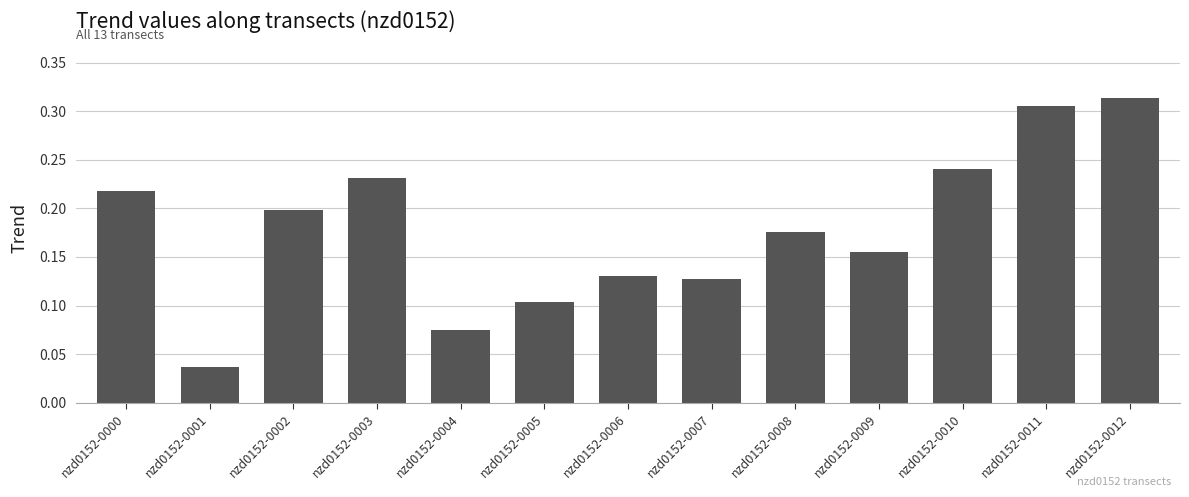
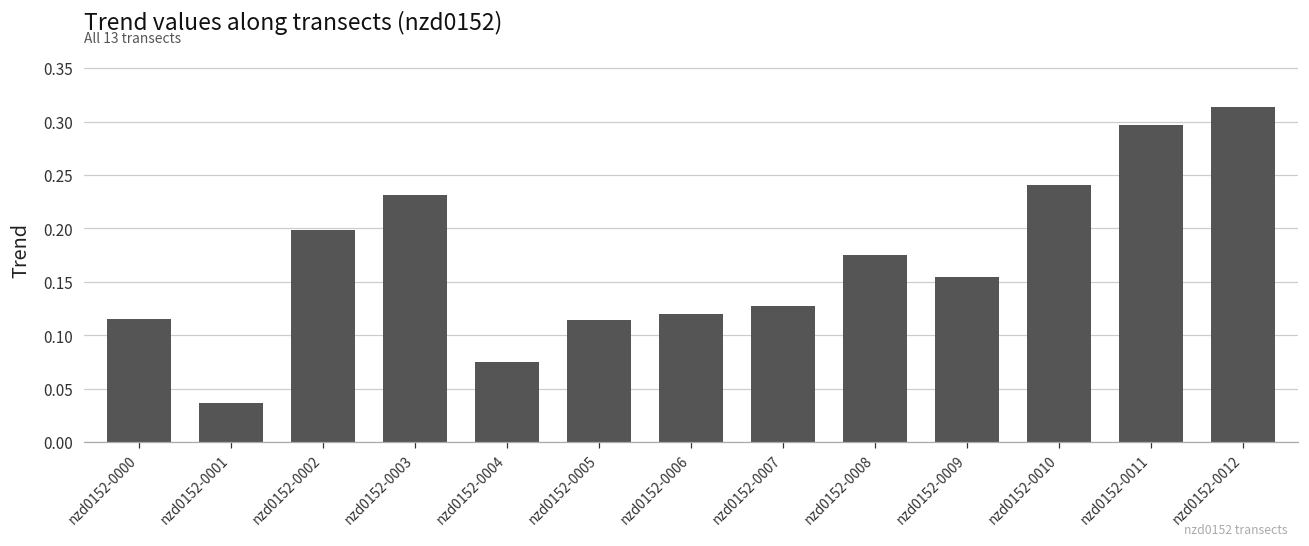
  {
-   "nzd0152-0000": 0.22,
+   "nzd0152-0000": 0.12,
    "nzd0152-0001": 0.04,
    "nzd0152-0002": 0.20,
    "nzd0152-0003": 0.23,
    "nzd0152-0004": 0.07,
-   "nzd0152-0005": 0.10,
-   "nzd0152-0006": 0.13,
+   "nzd0152-0005": 0.11,
+   "nzd0152-0006": 0.12,
    "nzd0152-0007": 0.13,
    "nzd0152-0008": 0.18,
    "nzd0152-0009": 0.15,
    "nzd0152-0010": 0.24,
-   "nzd0152-0011": 0.31,
+   "nzd0152-0011": 0.30,
    "nzd0152-0012": 0.31
  }
